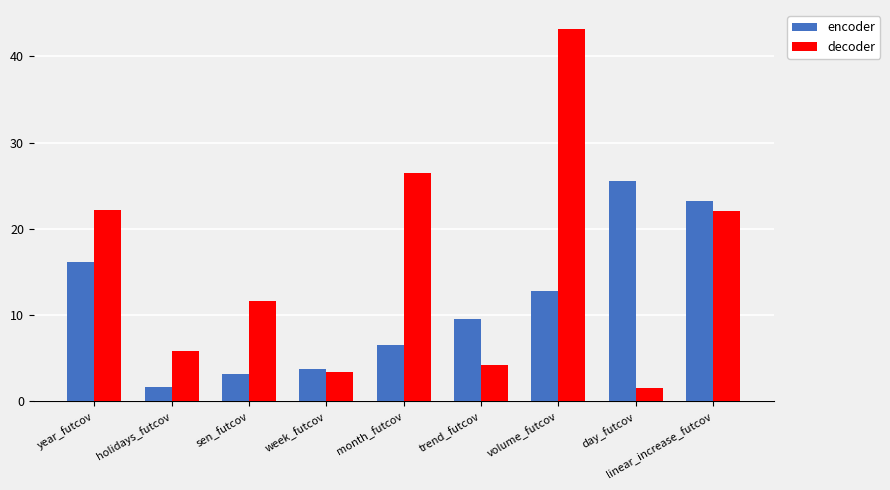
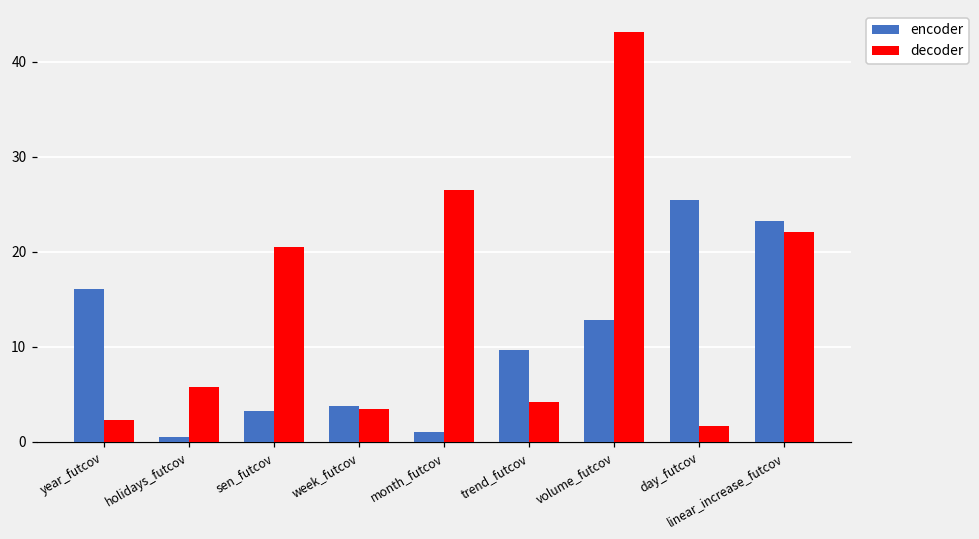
  {
    "encoder": {
      "year_futcov": 16,
-     "holidays_futcov": 2,
+     "holidays_futcov": 1,
      "sen_futcov": 3,
      "week_futcov": 4,
-     "month_futcov": 7,
+     "month_futcov": 1,
      "trend_futcov": 10,
      "volume_futcov": 13,
      "day_futcov": 26,
      "linear_increase_futcov": 23
    },
    "decoder": {
-     "year_futcov": 22,
+     "year_futcov": 2,
      "holidays_futcov": 6,
-     "sen_futcov": 12,
+     "sen_futcov": 20,
      "week_futcov": 3,
      "month_futcov": 27,
      "trend_futcov": 4,
      "volume_futcov": 43,
      "day_futcov": 2,
      "linear_increase_futcov": 22
    }
  }
